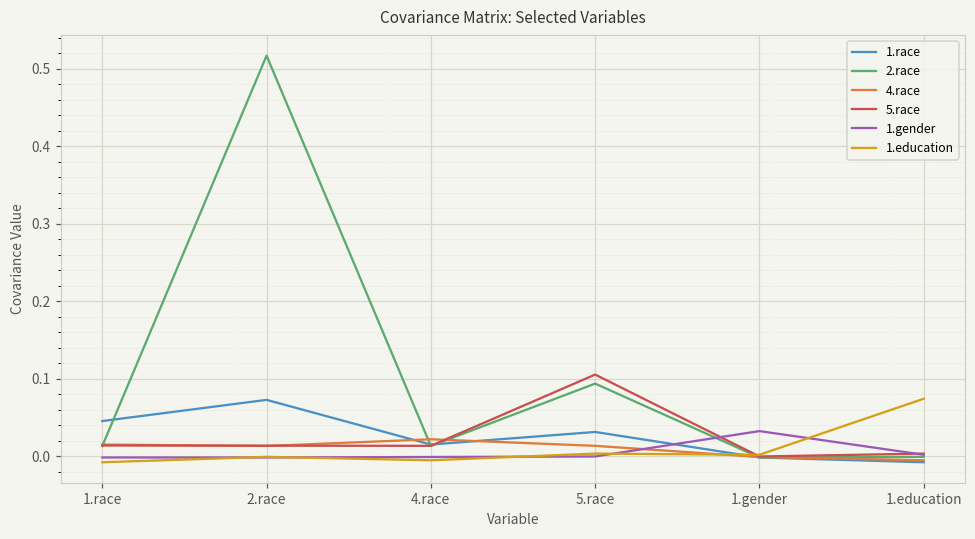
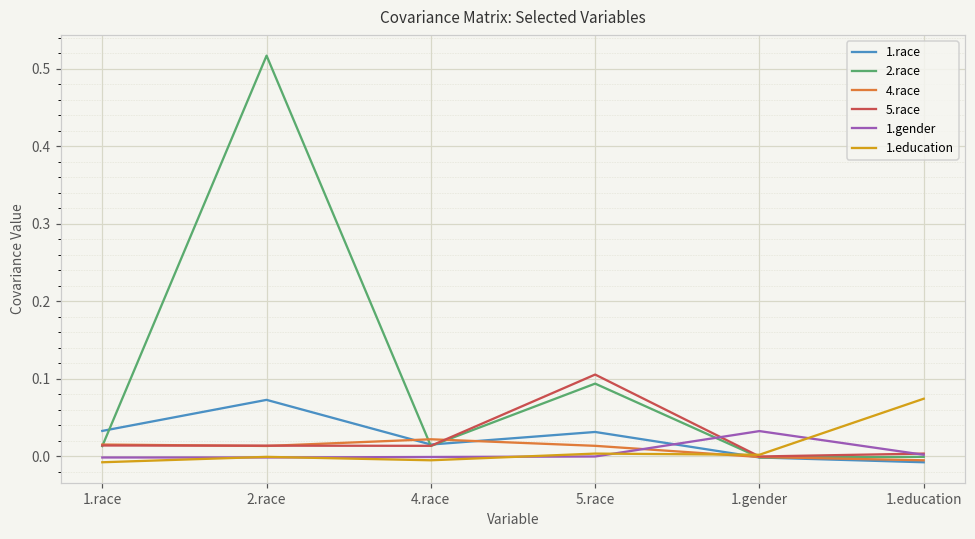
  {
    "1.race": {
-     "1.race": 0.05,
+     "1.race": 0.03,
      "2.race": 0.07,
      "5.race": 0.03
    },
    "2.race": {
      "2.race": 0.52,
      "5.race": 0.09
    },
    "1.gender": {
      "1.race": 0.00,
      "4.race": 0.00,
      "5.race": 0.00,
      "1.gender": 0.03
    }
  }
